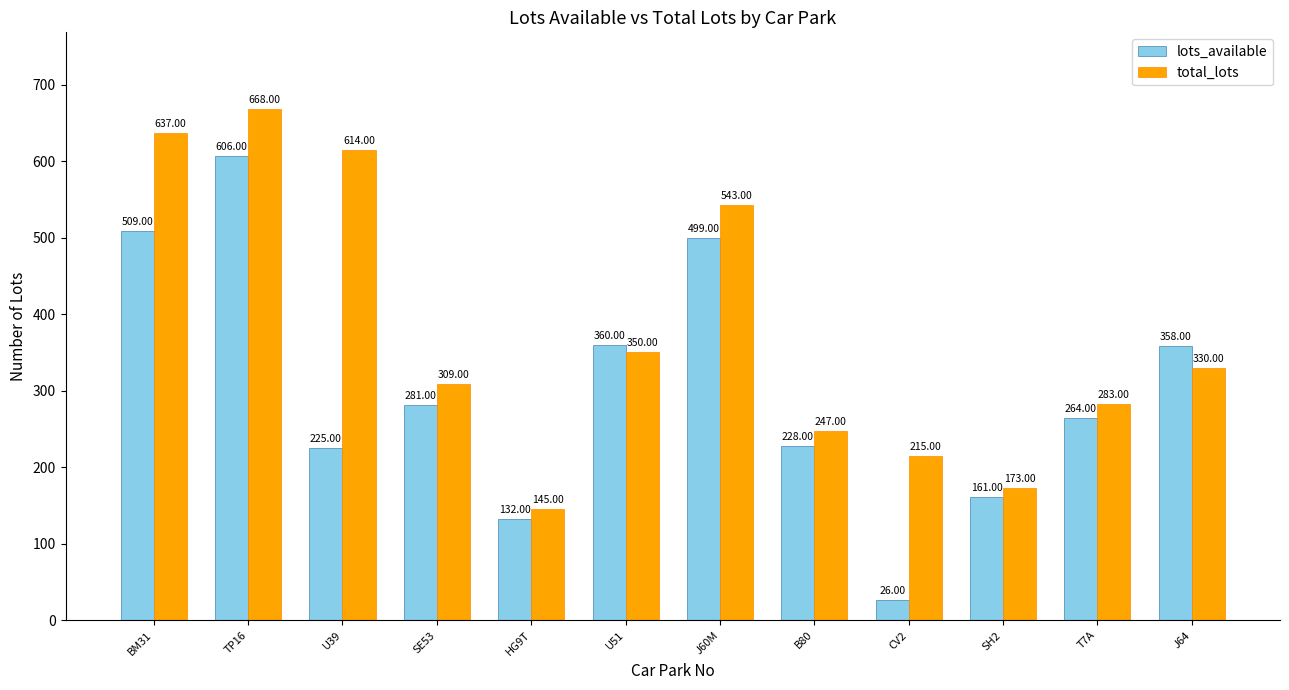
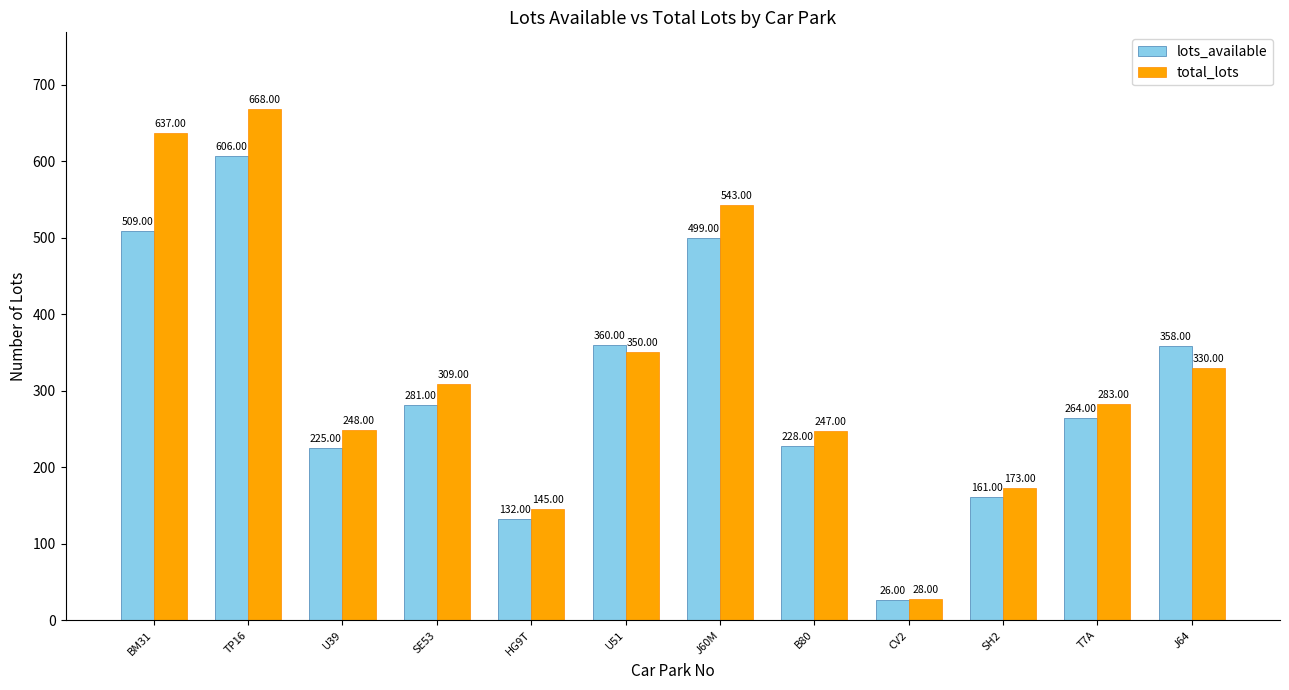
  {
    "lots_available": {
      "BM31": 509.00,
      "TP16": 606.00,
      "U39": 225.00,
      "SE53": 281.00,
      "HG9T": 132.00,
      "U51": 360.00,
      "J60M": 499.00,
      "B80": 228.00,
      "CV2": 26.00,
      "SH2": 161.00,
      "T7A": 264.00,
      "J64": 358.00
    },
    "total_lots": {
      "BM31": 637.00,
      "TP16": 668.00,
-     "U39": 614.00,
+     "U39": 248.00,
      "SE53": 309.00,
      "HG9T": 145.00,
      "U51": 350.00,
      "J60M": 543.00,
      "B80": 247.00,
-     "CV2": 215.00,
+     "CV2": 28.00,
      "SH2": 173.00,
      "T7A": 283.00,
      "J64": 330.00
    }
  }
